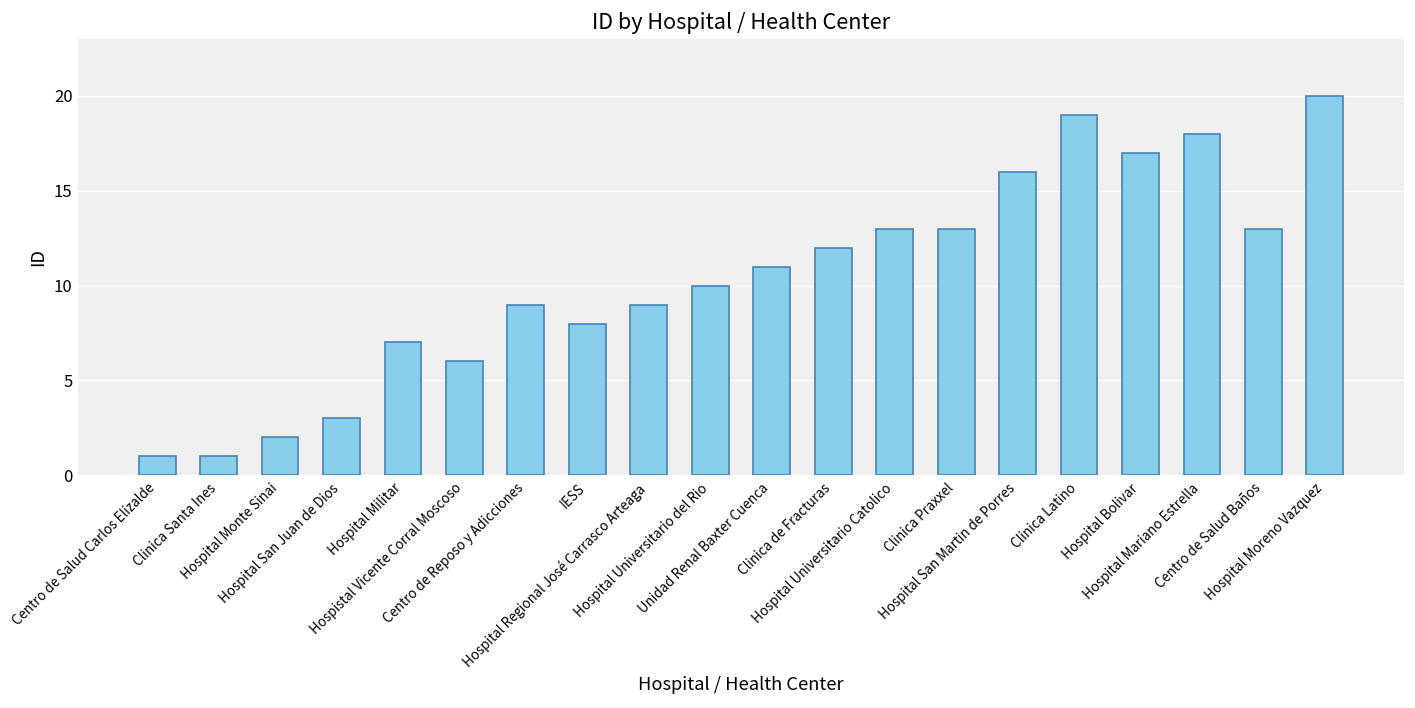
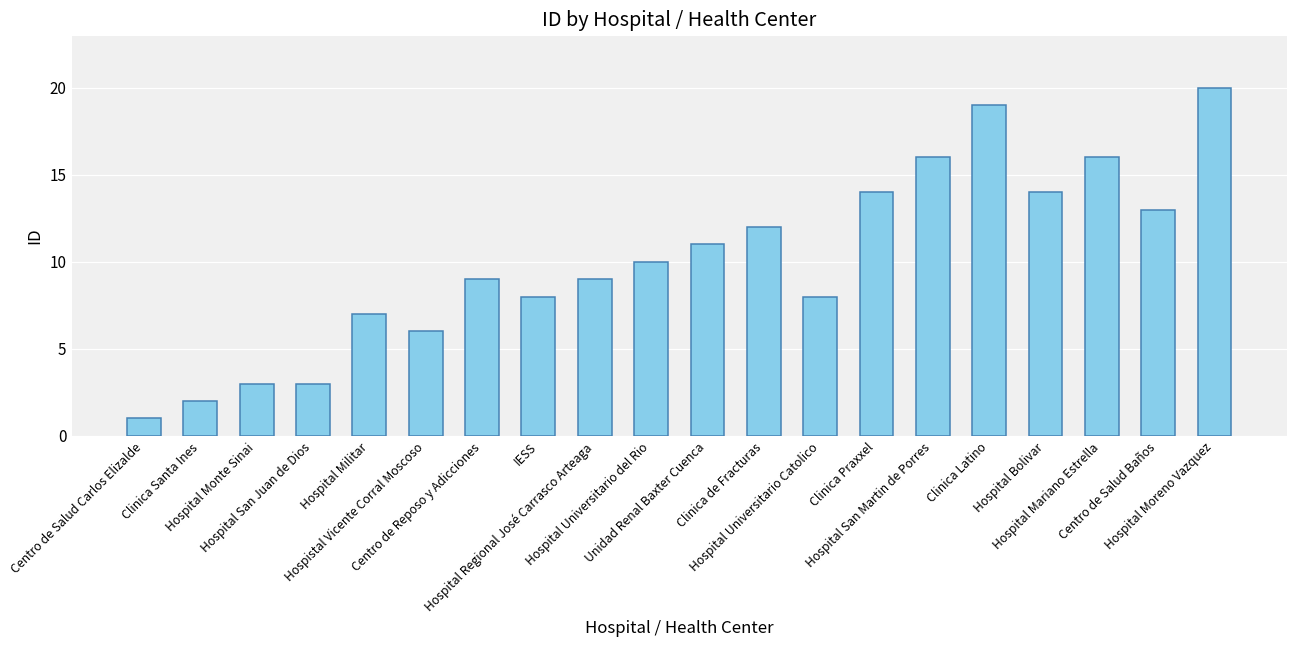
  {
    "Centro de Salud Carlos Elizalde": 1,
-   "Clinica Santa Ines": 1,
-   "Hospital Monte Sinai": 2,
+   "Clinica Santa Ines": 2,
+   "Hospital Monte Sinai": 3,
    "Hospital San Juan de Dios": 3,
    "Hospital Militar": 7,
    "Hospistal Vicente Corral Moscoso": 6,
    "Centro de Reposo y Adicciones": 9,
    "IESS": 8,
    "Hospital Regional José Carrasco Arteaga": 9,
    "Hospital Universitario del Rio": 10,
    "Unidad Renal Baxter Cuenca": 11,
    "Clinica de Fracturas": 12,
-   "Hospital Universitario Catolico": 13,
-   "Clinica Praxxel": 13,
+   "Hospital Universitario Catolico": 8,
+   "Clinica Praxxel": 14,
    "Hospital San Martin de Porres": 16,
    "Clinica Latino": 19,
-   "Hospital Bolivar": 17,
-   "Hospital Mariano Estrella": 18,
+   "Hospital Bolivar": 14,
+   "Hospital Mariano Estrella": 16,
    "Centro de Salud Baños": 13,
    "Hospital Moreno Vazquez": 20
  }
